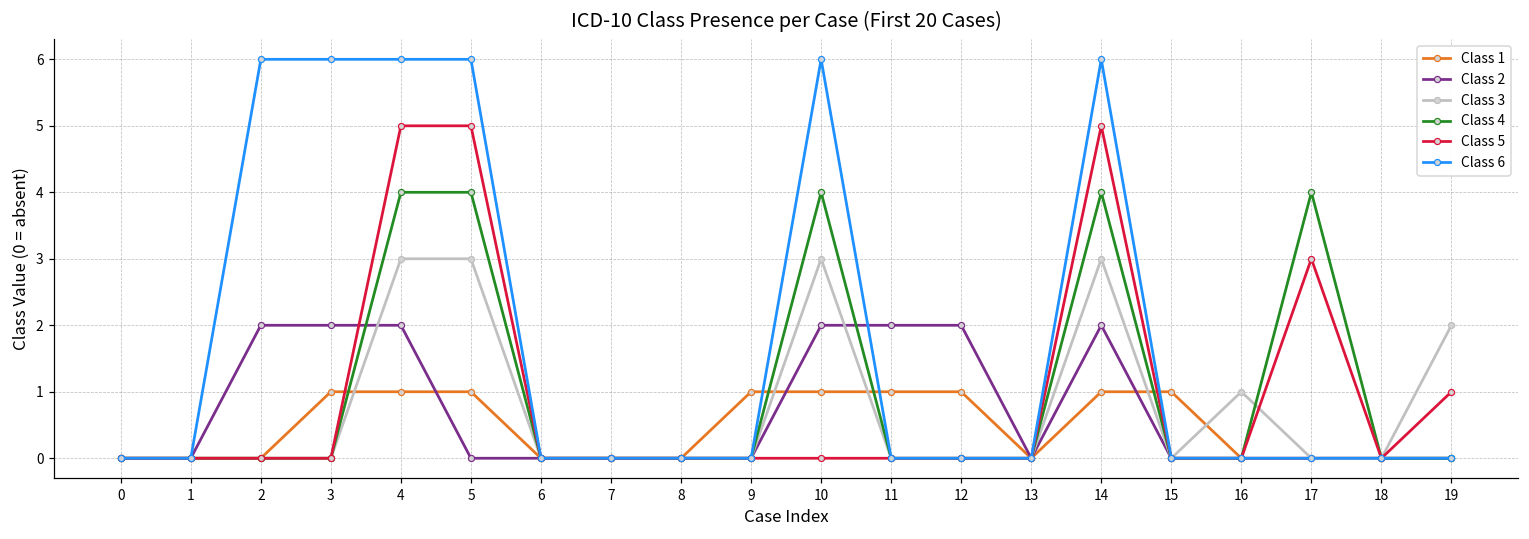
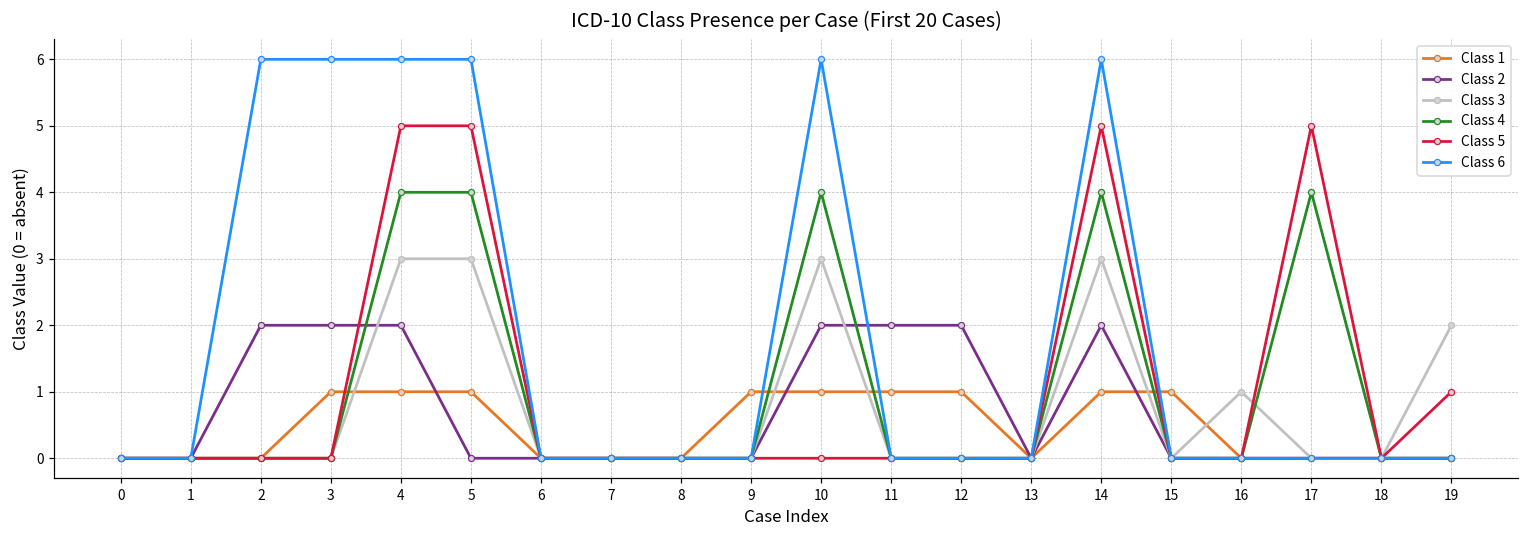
  {
    "Class 1": {
      "3": 1,
      "4": 1,
      "5": 1,
      "9": 1,
      "10": 1,
      "11": 1,
      "12": 1,
      "14": 1,
      "15": 1
    },
    "Class 2": {
      "2": 2,
      "3": 2,
      "4": 2,
      "5": 0,
      "10": 2,
      "11": 2,
      "12": 2,
      "14": 2
    },
    "Class 3": {
      "4": 3,
      "5": 3,
      "10": 3,
      "14": 3,
      "16": 1,
      "19": 2
    },
    "Class 4": {
      "4": 4,
      "5": 4,
      "10": 4,
      "14": 4,
      "17": 4
    },
    "Class 5": {
      "4": 5,
      "5": 5,
      "10": 0,
      "14": 5,
-     "17": 3,
+     "17": 5,
      "19": 1
    },
    "Class 6": {
      "2": 6,
      "3": 6,
      "4": 6,
      "5": 6,
      "10": 6,
      "14": 6
    }
  }
